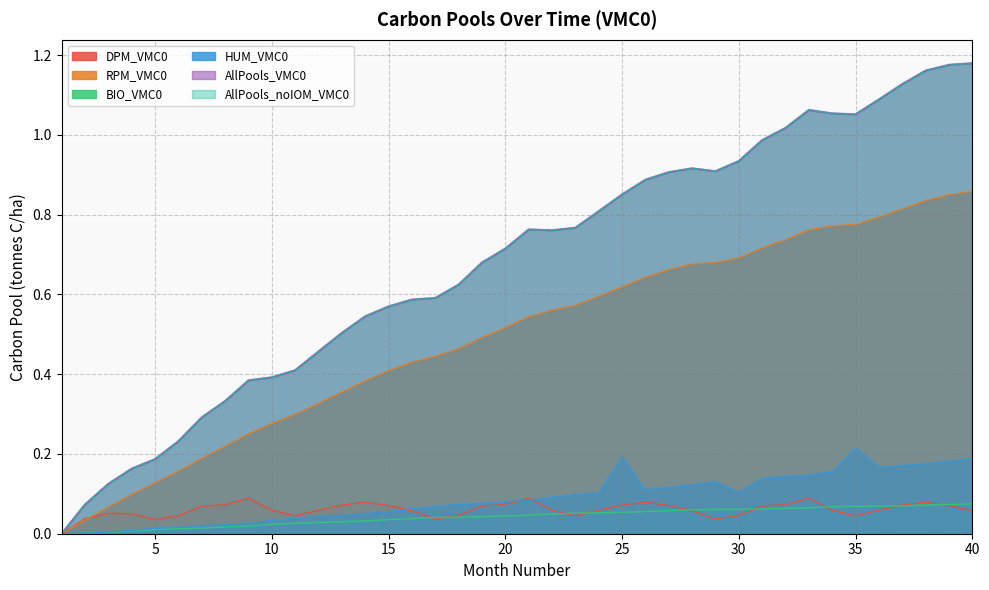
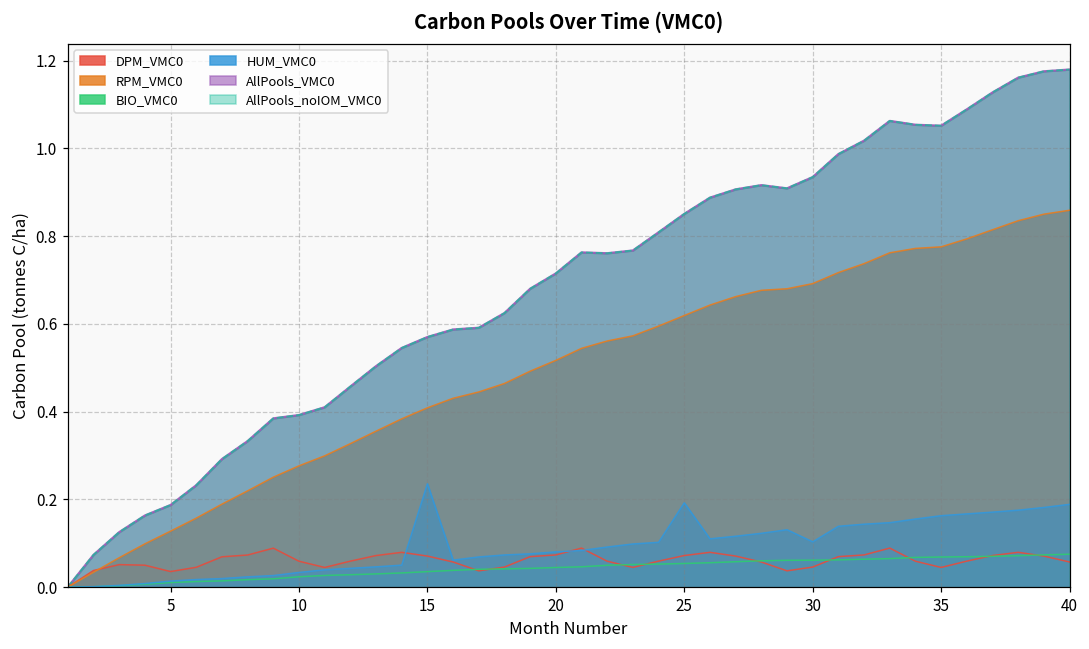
  {
    "HUM_VMC0": {
      "10": 0.03,
-     "15": 0.06,
+     "15": 0.24,
      "20": 0.08,
      "25": 0.19,
      "30": 0.10,
-     "35": 0.21,
+     "35": 0.16,
      "40": 0.19
    }
  }
